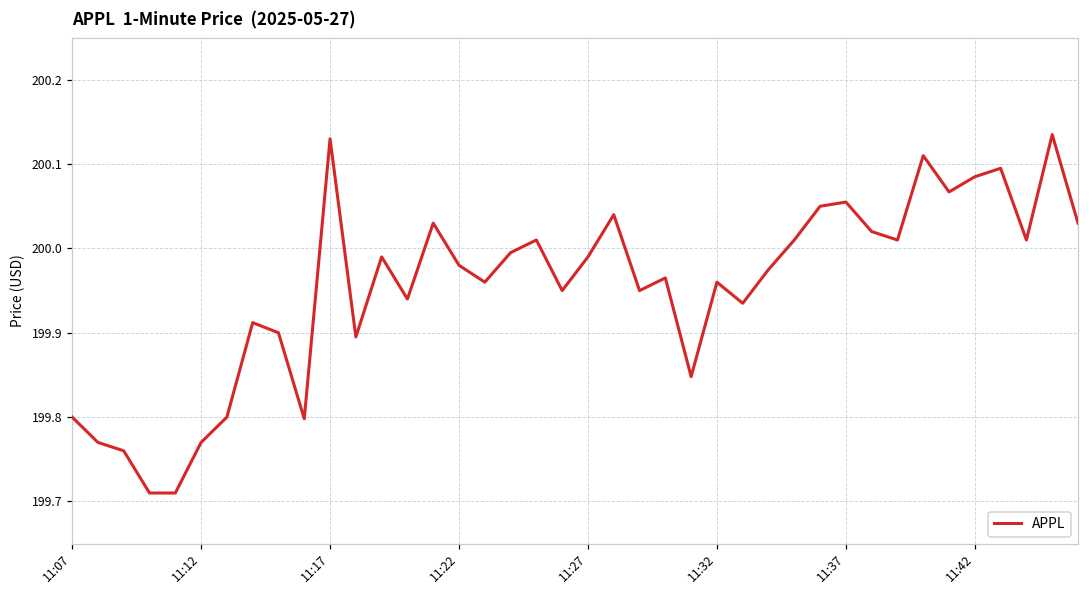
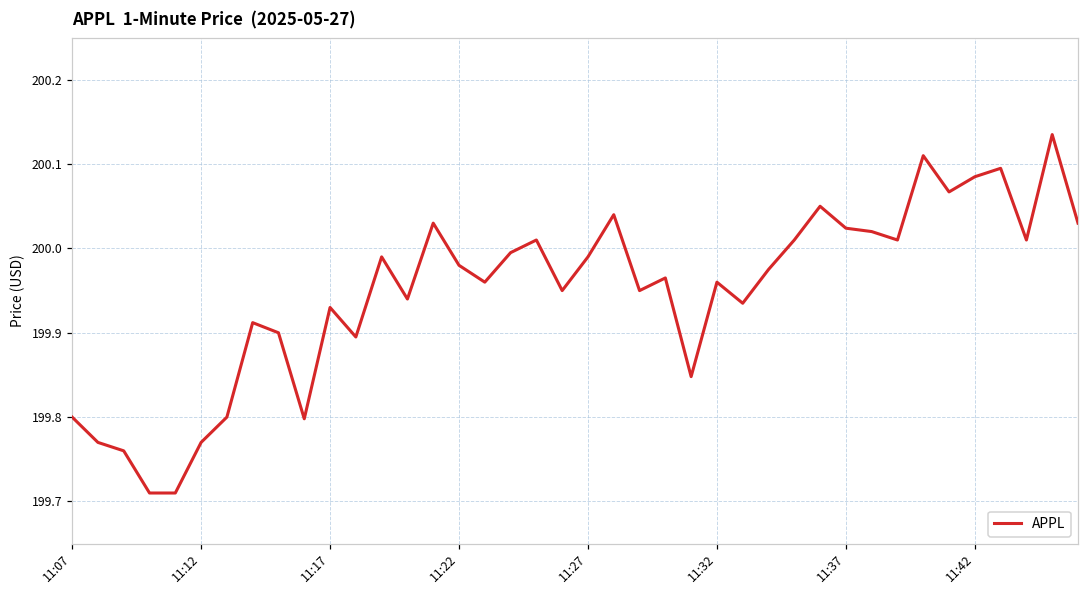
  {
    "11:07": 199.80,
    "11:12": 199.77,
-   "11:17": 200.13,
+   "11:17": 199.93,
    "11:22": 199.98,
    "11:27": 199.99,
    "11:32": 199.96,
-   "11:37": 200.06,
+   "11:37": 200.02,
    "11:42": 200.09
  }
